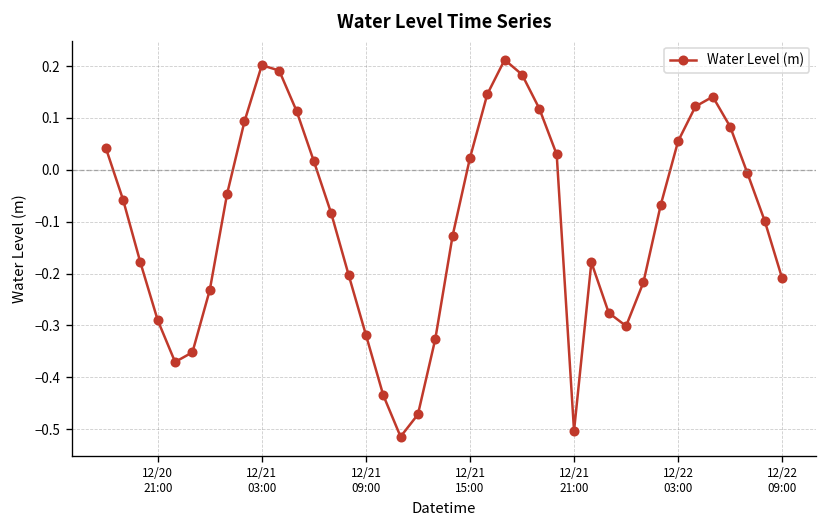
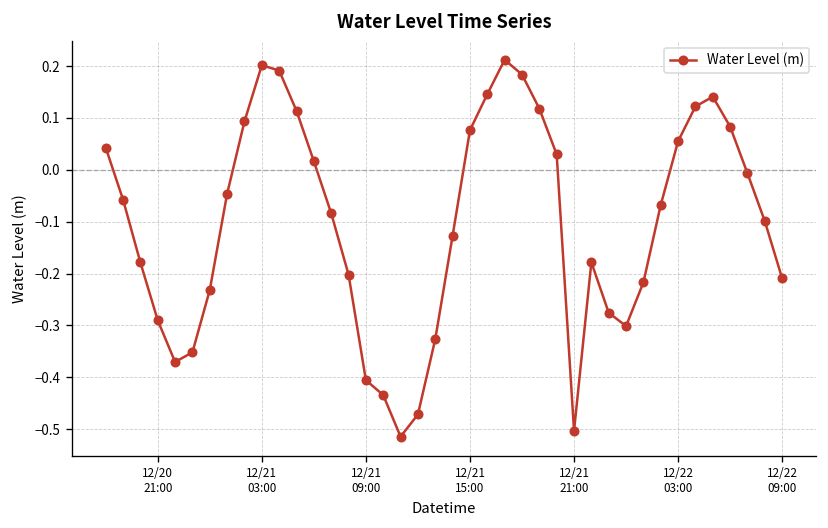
  {
    "12/20 21:00": -0.29,
    "12/21 03:00": 0.20,
-   "12/21 09:00": -0.32,
-   "12/21 15:00": 0.02,
+   "12/21 09:00": -0.41,
+   "12/21 15:00": 0.08,
    "12/21 21:00": -0.50,
    "12/22 03:00": 0.06,
    "12/22 09:00": -0.21
  }
